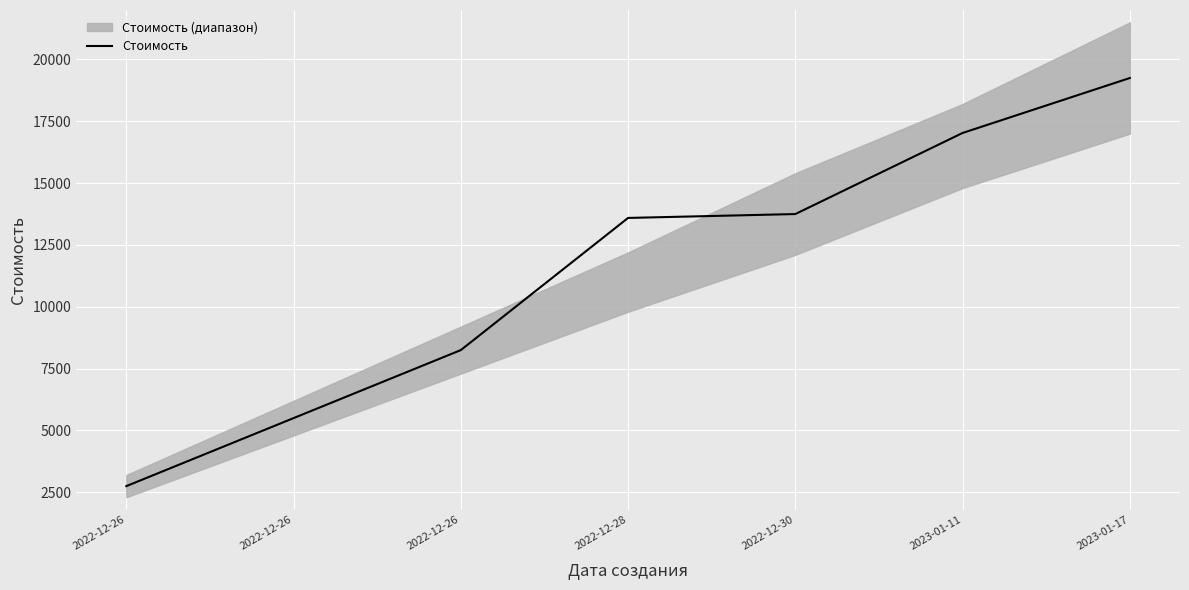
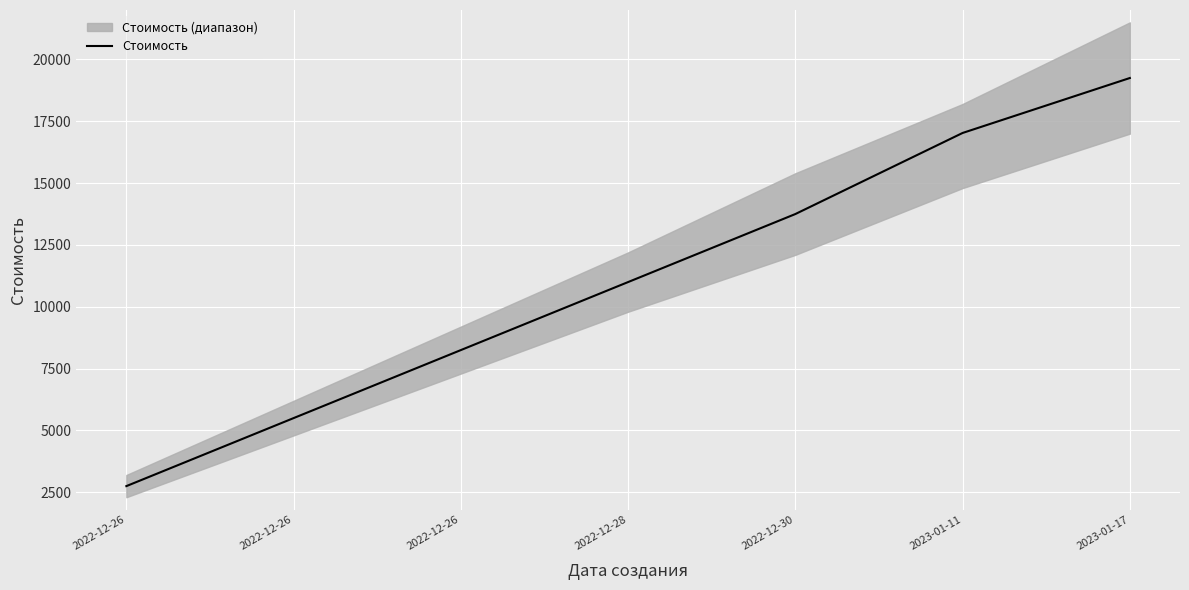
  {
    "Стоимость": {
-     "2022-12-28": 13600,
+     "2022-12-28": 11000,
      "2022-12-30": 13800,
      "2023-01-11": 17000,
      "2023-01-17": 19300
    }
  }
